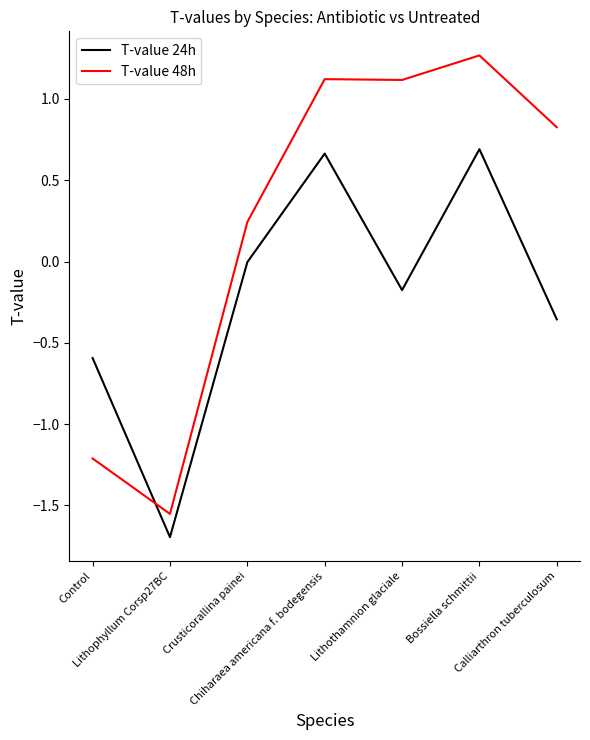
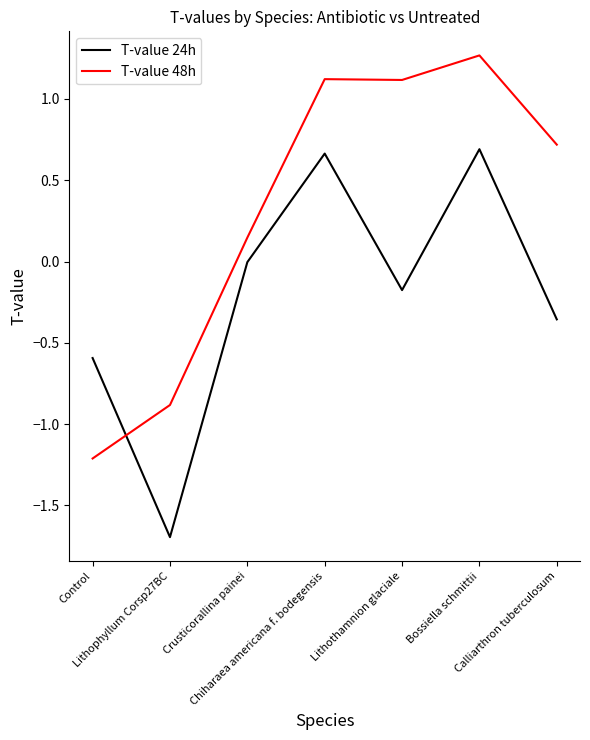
  {
    "T-value 24h": {
      "Control": -0.59,
      "Lithophyllum Corsp27BC": -1.70,
      "Crusticorallina painei": 0.00,
      "Chiharaea americana f. bodegensis": 0.66,
      "Lithothamnion glaciale": -0.18,
      "Bossiella schmittii": 0.69,
      "Calliarthron tuberculosum": -0.36
    },
    "T-value 48h": {
      "Control": -1.21,
-     "Lithophyllum Corsp27BC": -1.55,
-     "Crusticorallina painei": 0.24,
+     "Lithophyllum Corsp27BC": -0.88,
+     "Crusticorallina painei": 0.15,
      "Chiharaea americana f. bodegensis": 1.12,
      "Lithothamnion glaciale": 1.12,
      "Bossiella schmittii": 1.27,
-     "Calliarthron tuberculosum": 0.83
+     "Calliarthron tuberculosum": 0.72
    }
  }
